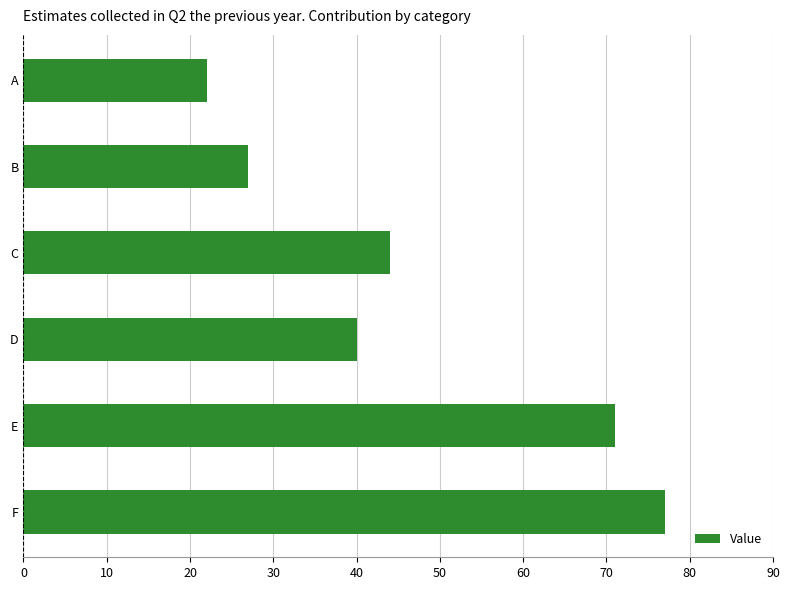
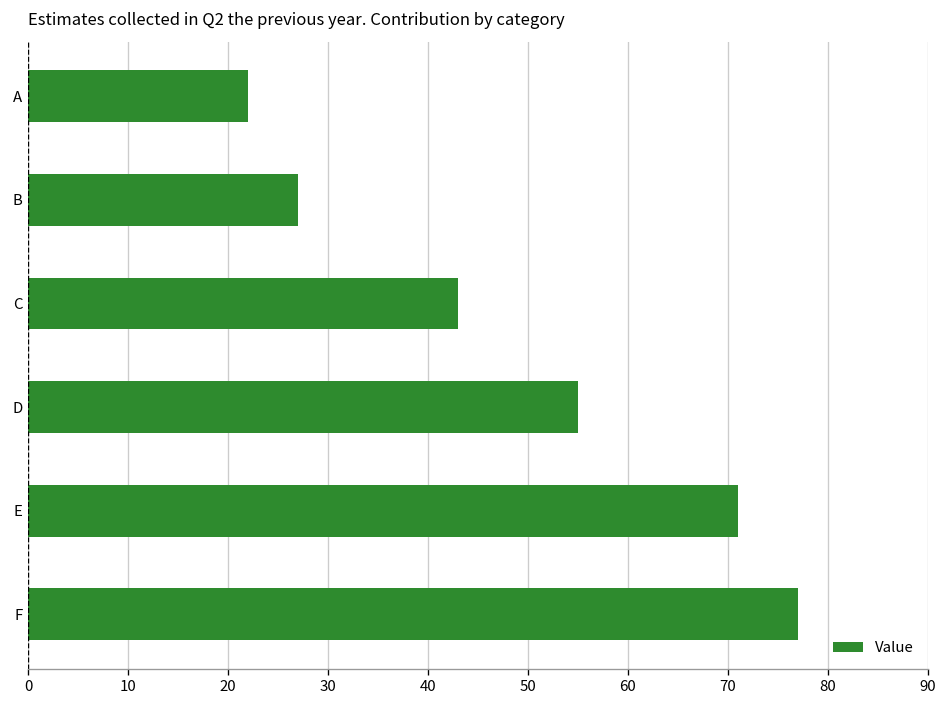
  {
    "A": 22,
    "B": 27,
-   "C": 44,
-   "D": 40,
+   "C": 43,
+   "D": 55,
    "E": 71,
    "F": 77
  }
